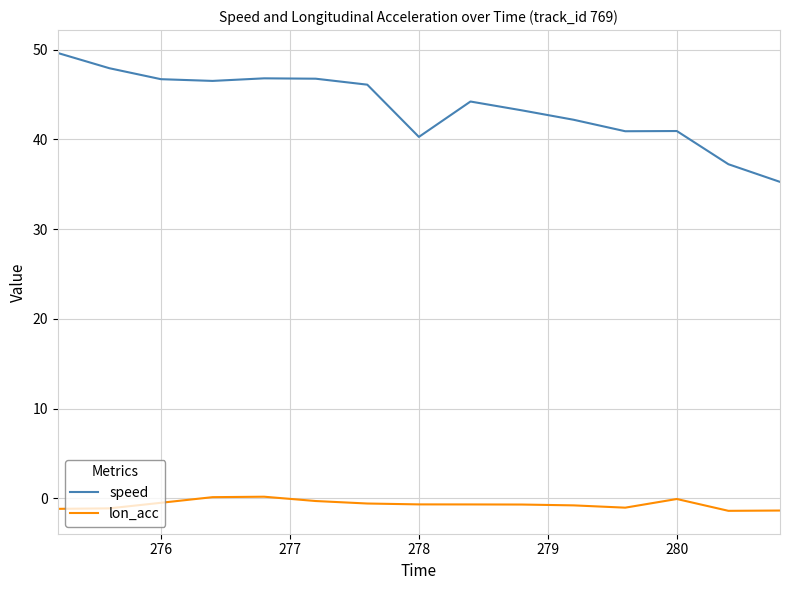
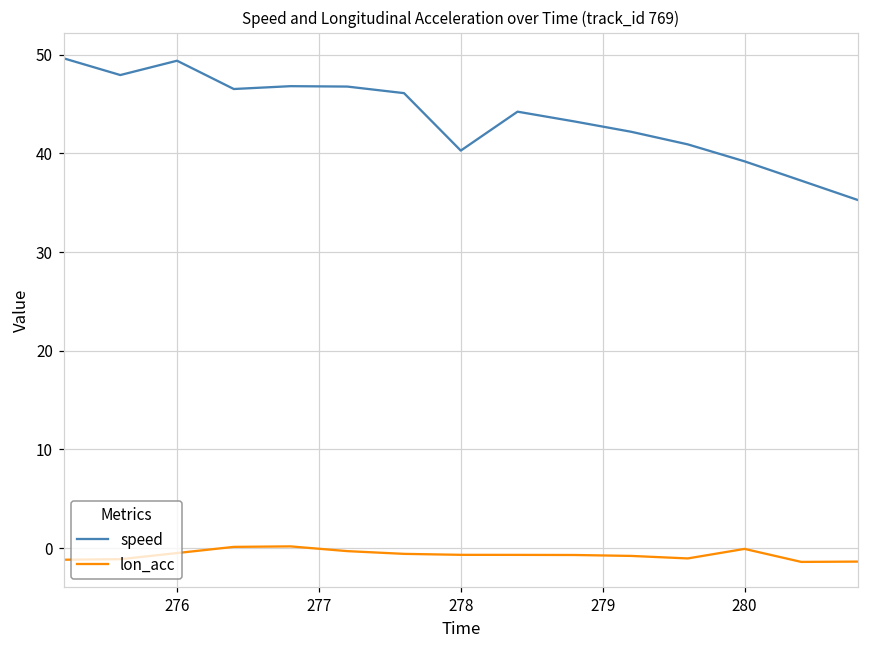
  {
    "speed": {
-     "276": 47,
+     "276": 49,
      "278": 40,
-     "280": 41
+     "280": 39
    },
    "lon_acc": {
      "278": -1,
      "280": 0
    }
  }
